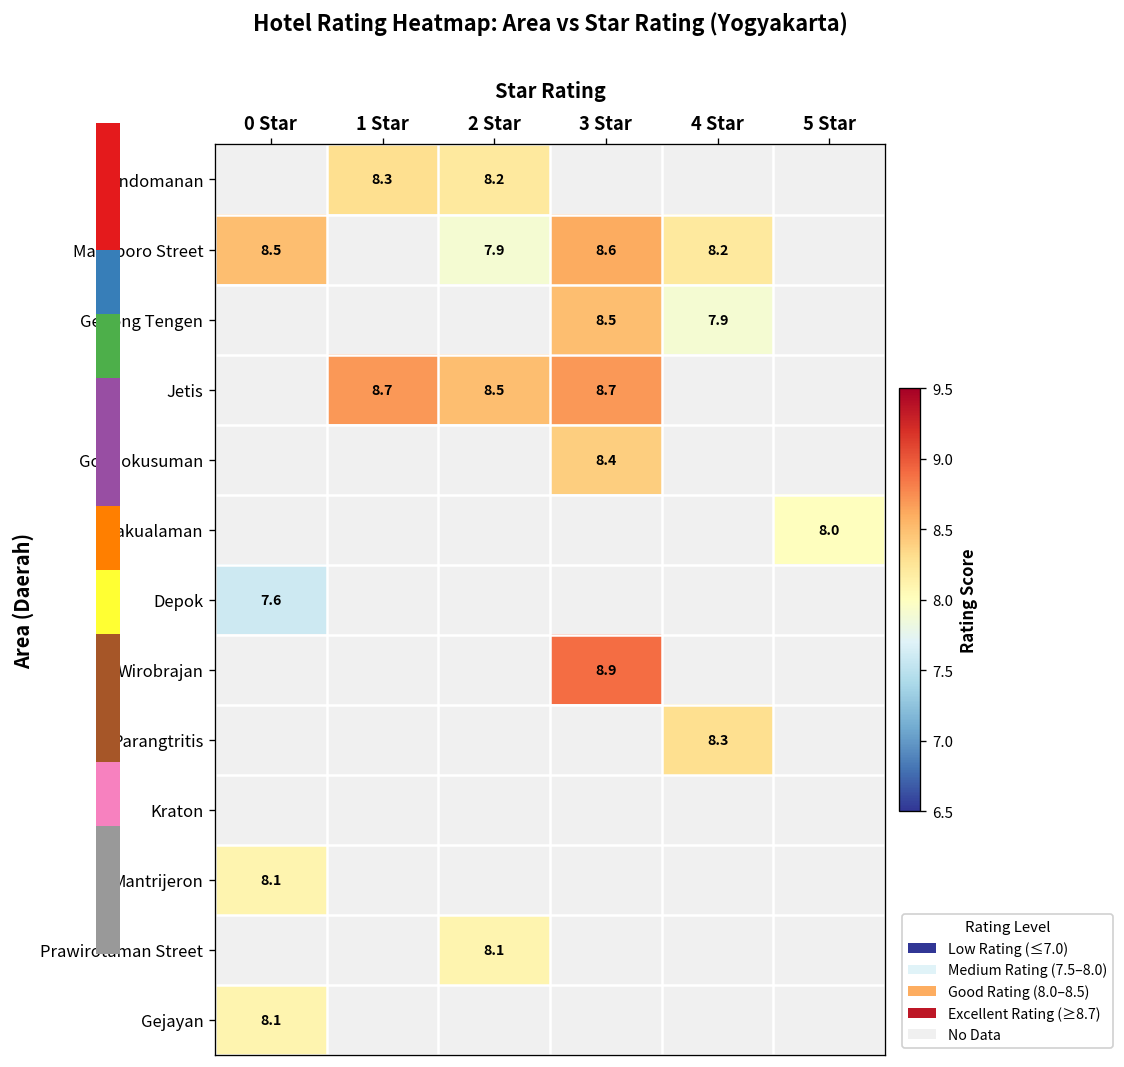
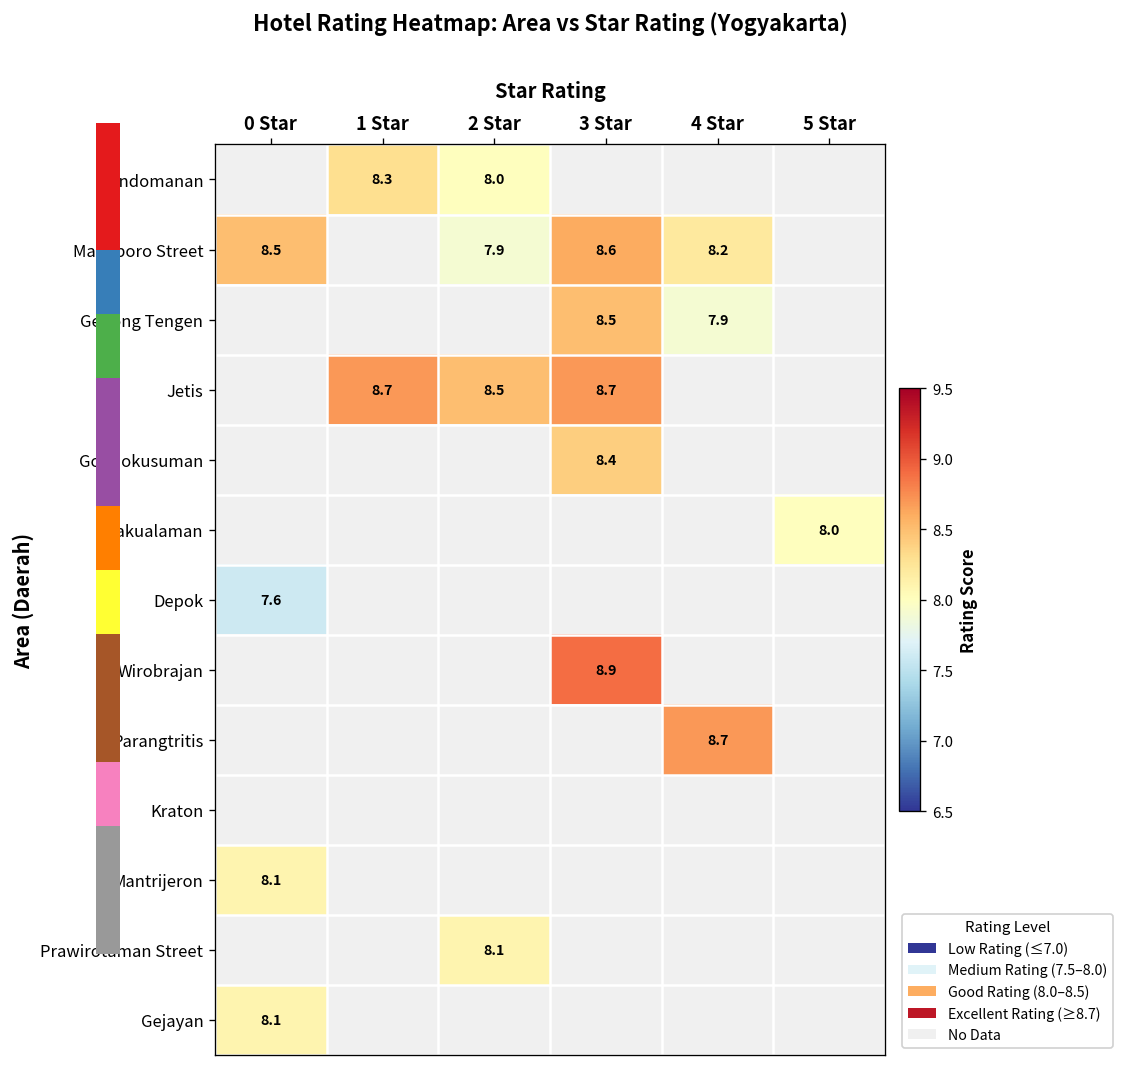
  {
    "Hotel Rating Heatmap: Area vs Star Rating (Yogyakarta)": {
      "Gondomanan": {
        "1 Star": 8.3,
-       "2 Star": 8.2
+       "2 Star": 8.0
      },
      "Malioboro Street": {
        "0 Star": 8.5,
        "2 Star": 7.9,
        "3 Star": 8.6,
        "4 Star": 8.2
      },
      "Gedong Tengen": {
        "3 Star": 8.5,
        "4 Star": 7.9
      },
      "Jetis": {
        "1 Star": 8.7,
        "2 Star": 8.5,
        "3 Star": 8.7
      },
      "Gondokusuman": {
        "3 Star": 8.4
      },
      "Pakualaman": {
        "5 Star": 8.0
      },
      "Depok": {
        "0 Star": 7.6
      },
      "Wirobrajan": {
        "3 Star": 8.9
      },
      "Parangtritis": {
-       "4 Star": 8.3
+       "4 Star": 8.7
      },
      "Mantrijeron": {
        "0 Star": 8.1
      },
      "Prawirotaman Street": {
        "2 Star": 8.1
      },
      "Gejayan": {
        "0 Star": 8.1
      }
    }
  }
